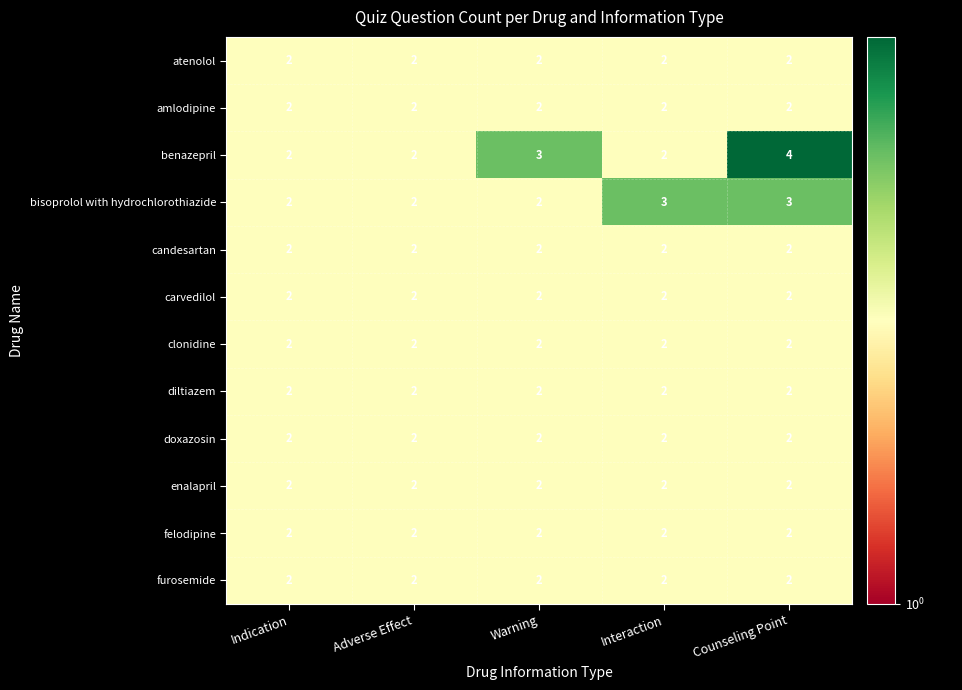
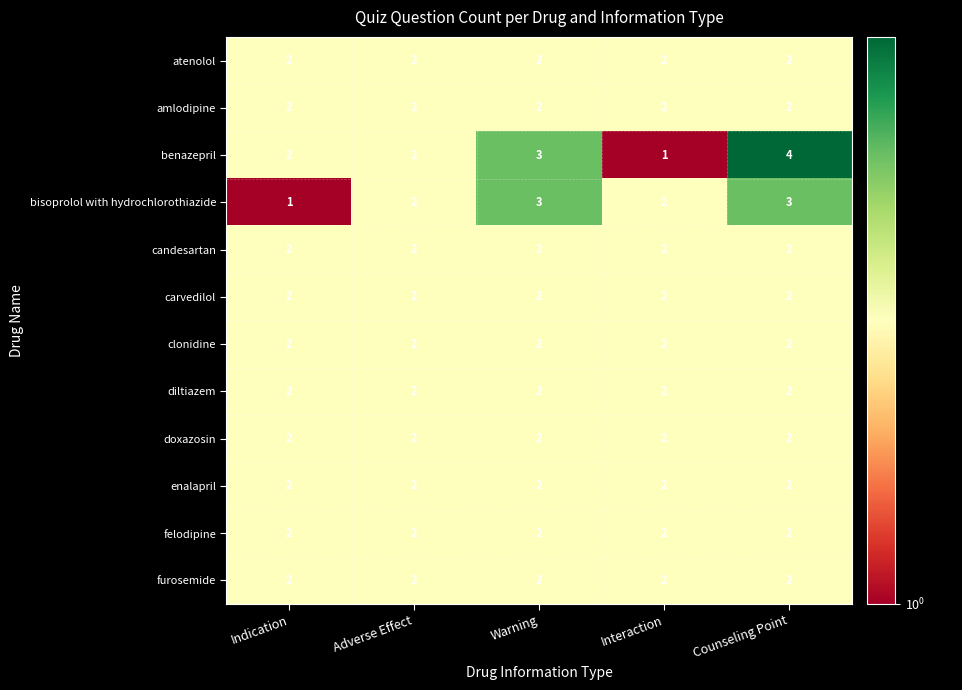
  {
    "atenolol": {
      "Indication": 2,
      "Adverse Effect": 2,
      "Warning": 2,
      "Interaction": 2,
      "Counseling Point": 2
    },
    "amlodipine": {
      "Indication": 2,
      "Adverse Effect": 2,
      "Warning": 2,
      "Interaction": 2,
      "Counseling Point": 2
    },
    "benazepril": {
      "Indication": 2,
      "Adverse Effect": 2,
      "Warning": 3,
-     "Interaction": 2,
+     "Interaction": 1,
      "Counseling Point": 4
    },
    "bisoprolol with hydrochlorothiazide": {
-     "Indication": 2,
+     "Indication": 1,
      "Adverse Effect": 2,
-     "Warning": 2,
-     "Interaction": 3,
+     "Warning": 3,
+     "Interaction": 2,
      "Counseling Point": 3
    },
    "candesartan": {
      "Indication": 2,
      "Adverse Effect": 2,
      "Warning": 2,
      "Interaction": 2,
      "Counseling Point": 2
    },
    "carvedilol": {
      "Indication": 2,
      "Adverse Effect": 2,
      "Warning": 2,
      "Interaction": 2,
      "Counseling Point": 2
    },
    "clonidine": {
      "Indication": 2,
      "Adverse Effect": 2,
      "Warning": 2,
      "Interaction": 2,
      "Counseling Point": 2
    },
    "diltiazem": {
      "Indication": 2,
      "Adverse Effect": 2,
      "Warning": 2,
      "Interaction": 2,
      "Counseling Point": 2
    },
    "doxazosin": {
      "Indication": 2,
      "Adverse Effect": 2,
      "Warning": 2,
      "Interaction": 2,
      "Counseling Point": 2
    },
    "enalapril": {
      "Indication": 2,
      "Adverse Effect": 2,
      "Warning": 2,
      "Interaction": 2,
      "Counseling Point": 2
    },
    "felodipine": {
      "Indication": 2,
      "Adverse Effect": 2,
      "Warning": 2,
      "Interaction": 2,
      "Counseling Point": 2
    },
    "furosemide": {
      "Indication": 2,
      "Adverse Effect": 2,
      "Warning": 2,
      "Interaction": 2,
      "Counseling Point": 2
    }
  }
